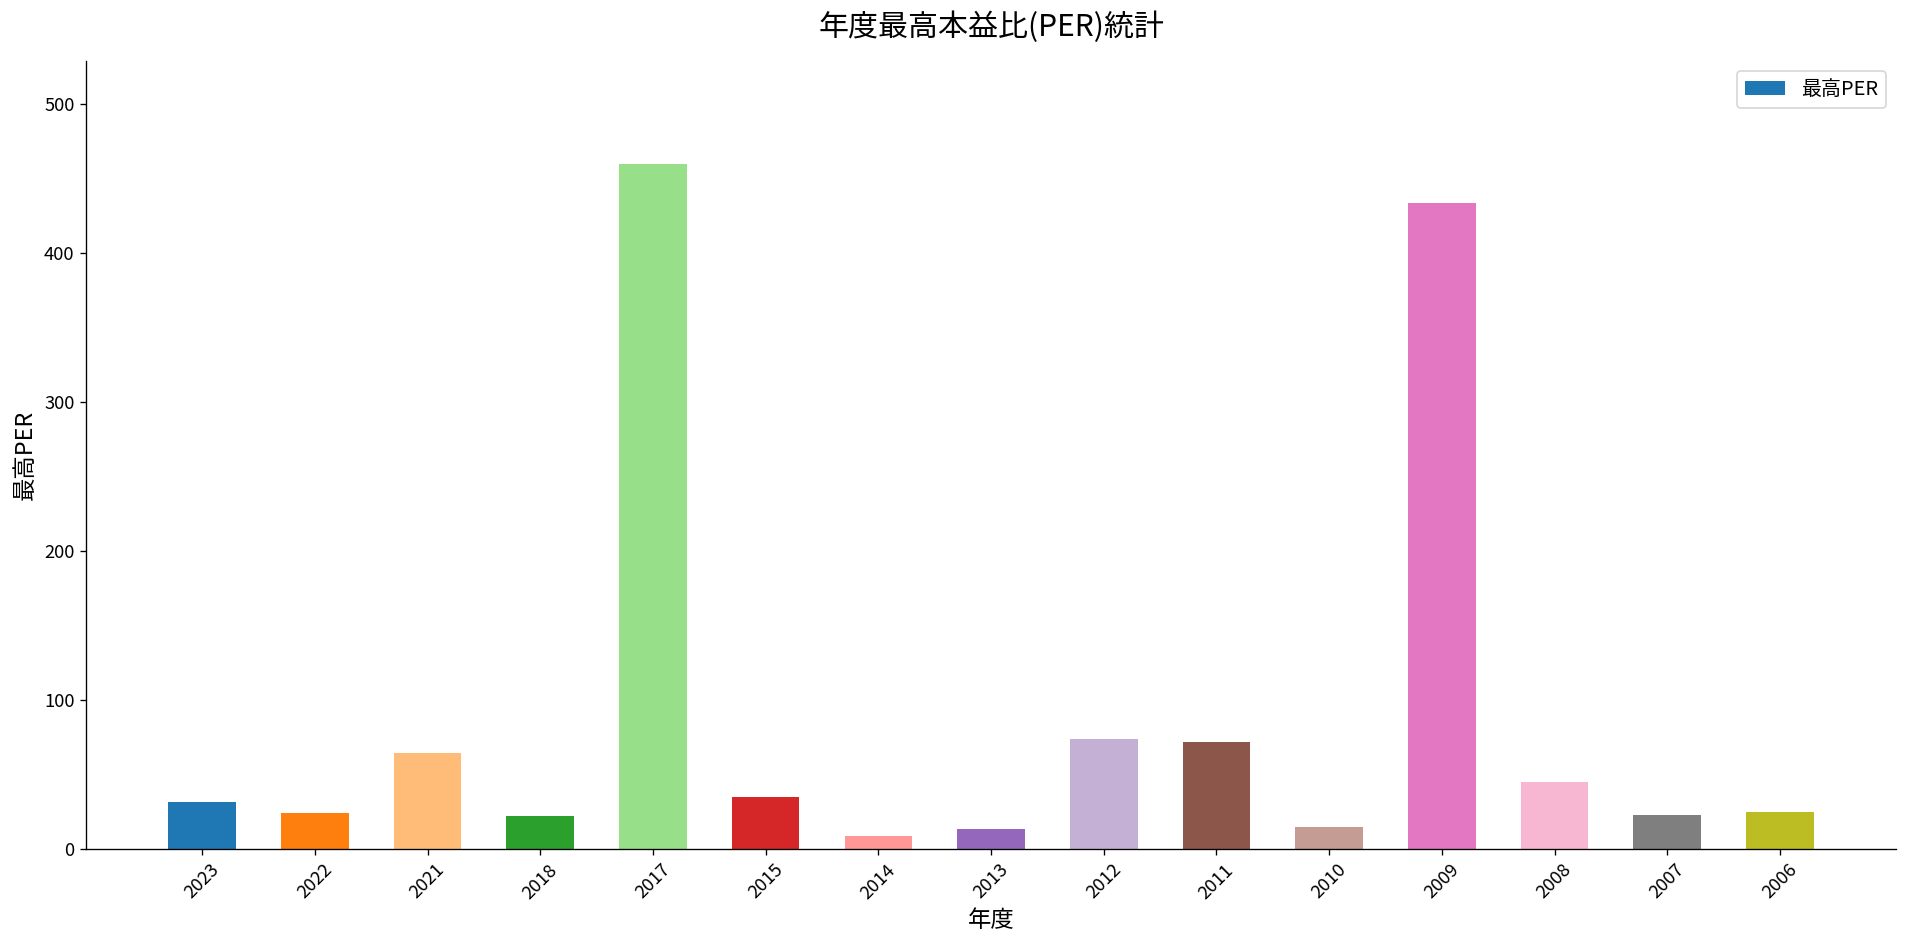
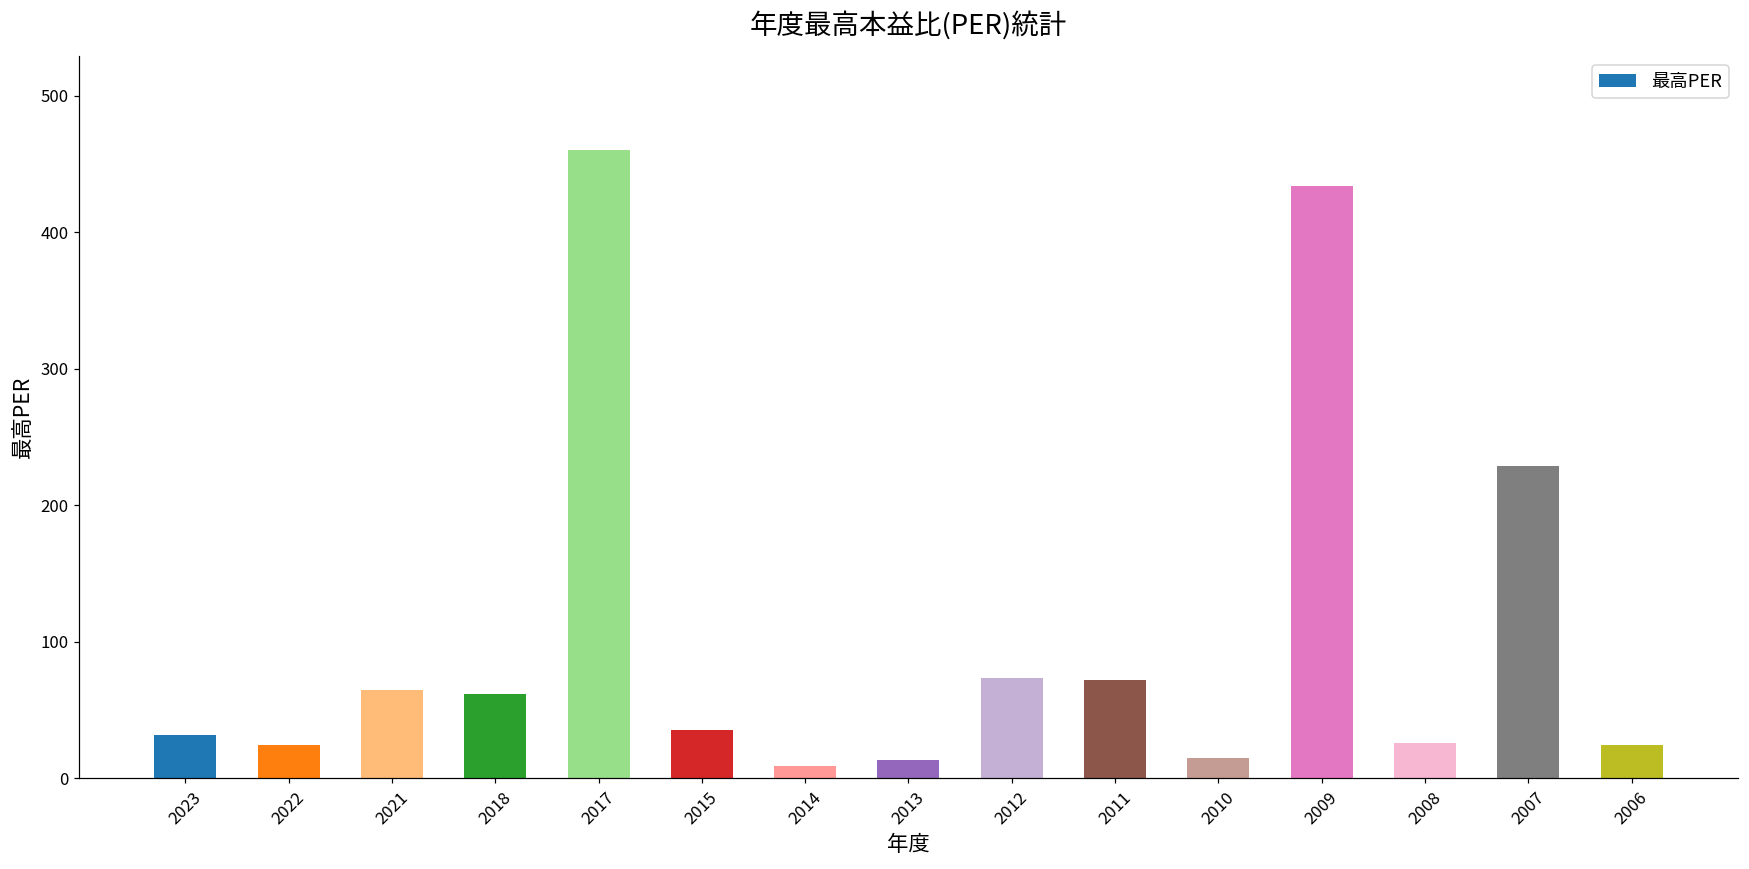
  {
    "2023": 32,
    "2022": 25,
    "2021": 65,
-   "2018": 23,
+   "2018": 62,
    "2017": 460,
    "2015": 35,
    "2014": 9,
    "2013": 13,
    "2012": 74,
    "2011": 72,
    "2010": 15,
    "2009": 434,
-   "2008": 45,
-   "2007": 23,
+   "2008": 26,
+   "2007": 229,
    "2006": 25
  }
